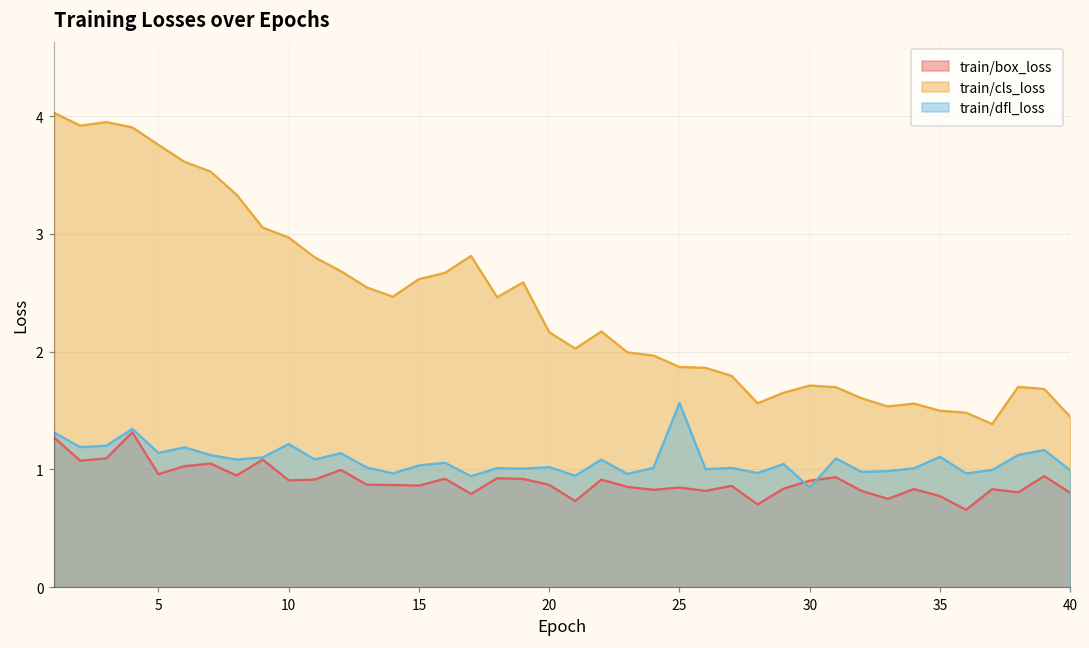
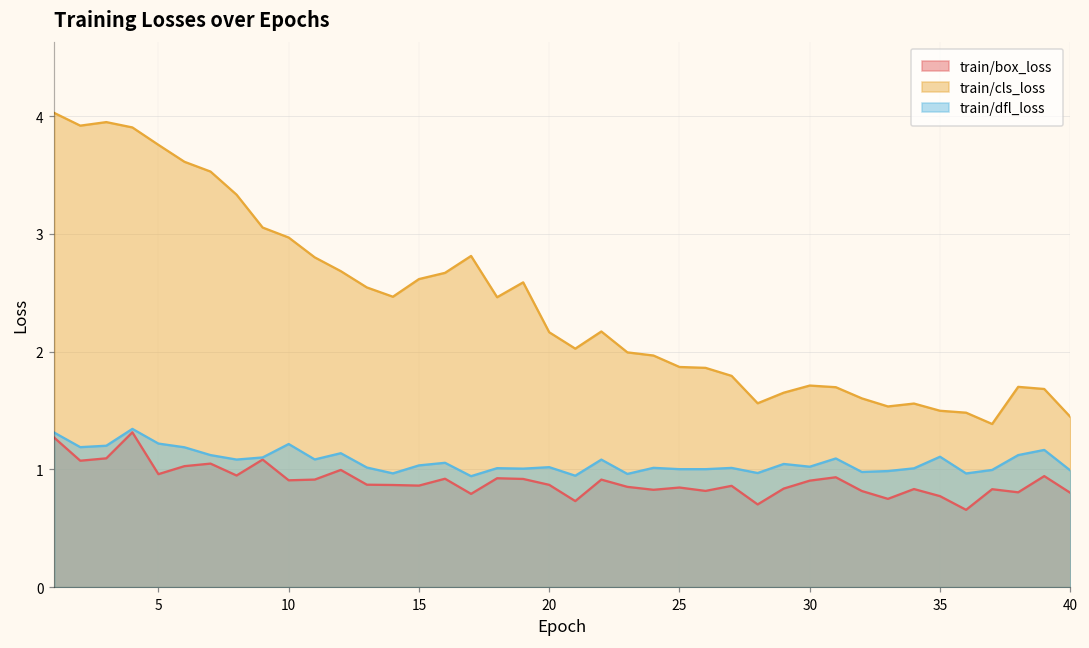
  {
    "train/dfl_loss": {
-     "5": 1.14,
+     "5": 1.22,
      "10": 1.22,
      "15": 1.03,
      "20": 1.02,
-     "25": 1.57,
-     "30": 0.85,
+     "25": 1.00,
+     "30": 1.02,
      "35": 1.11,
      "40": 0.99
    }
  }
